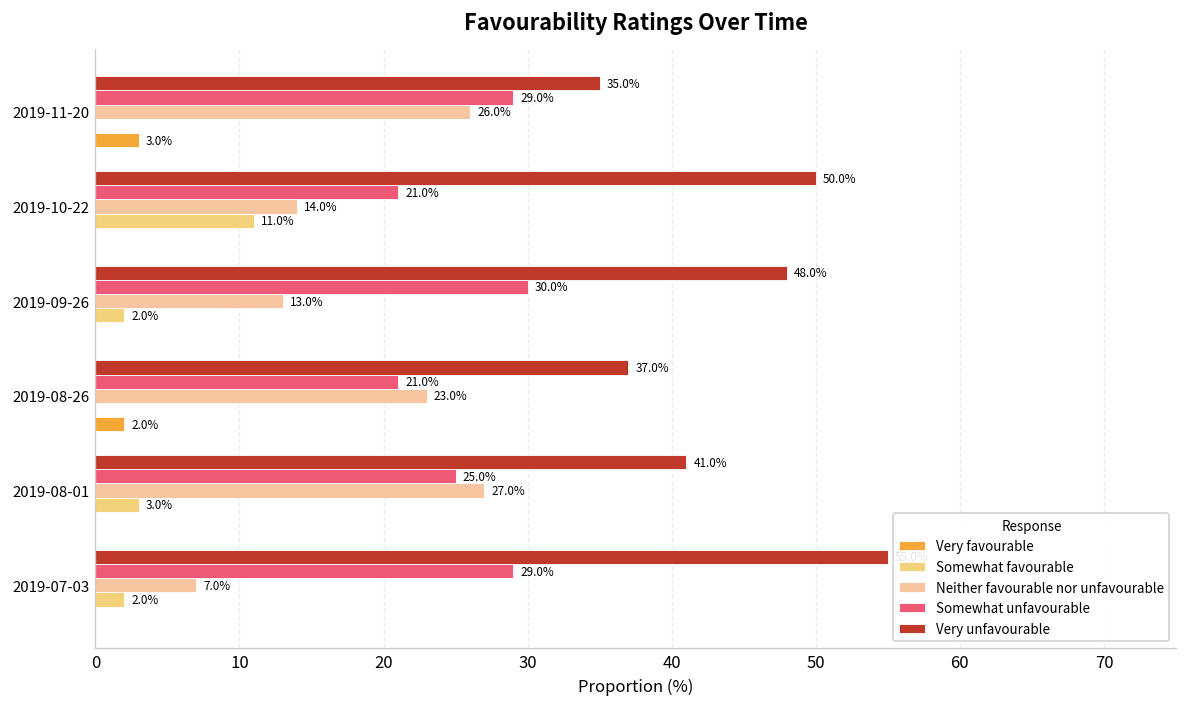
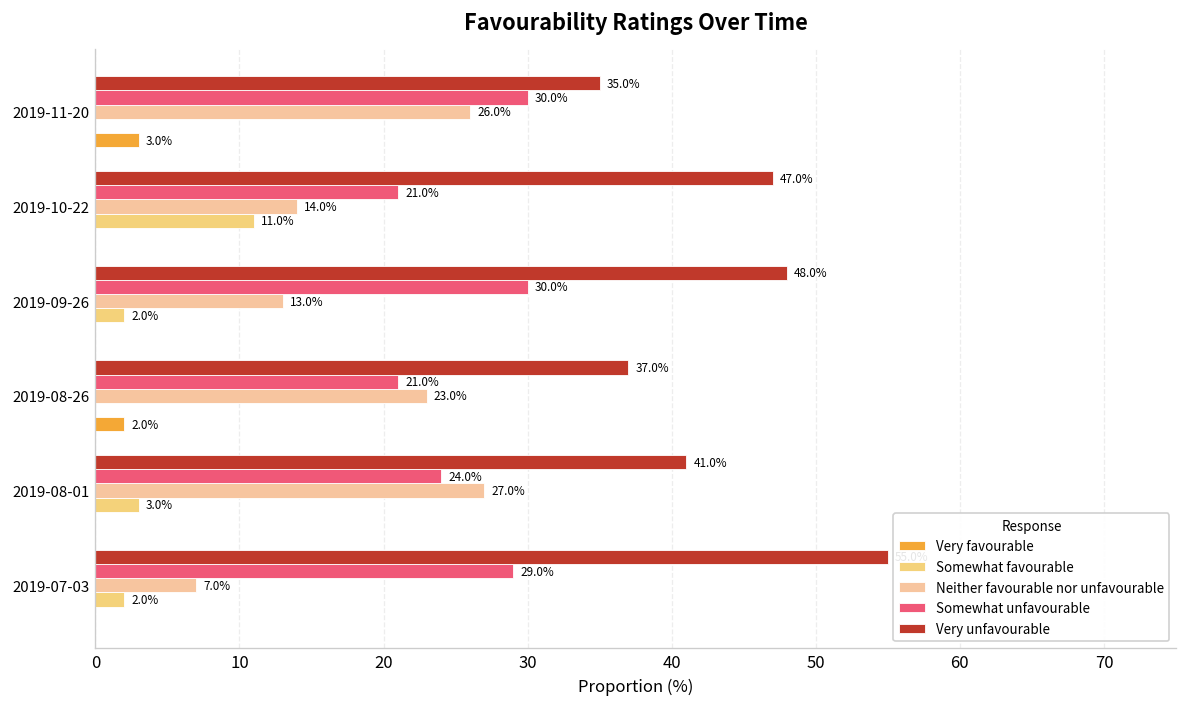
  {
    "Very favourable": {
      "2019-11-20": "3.0%",
      "2019-08-26": "2.0%"
    },
    "Somewhat unfavourable": {
-     "2019-11-20": "29.0%",
+     "2019-11-20": "30.0%",
      "2019-10-22": "21.0%",
      "2019-09-26": "30.0%",
      "2019-08-26": "21.0%",
-     "2019-08-01": "25.0%",
+     "2019-08-01": "24.0%",
      "2019-07-03": "29.0%"
    },
    "Very unfavourable": {
      "2019-11-20": "35.0%",
-     "2019-10-22": "50.0%",
+     "2019-10-22": "47.0%",
      "2019-09-26": "48.0%",
      "2019-08-26": "37.0%",
      "2019-08-01": "41.0%"
    }
  }
